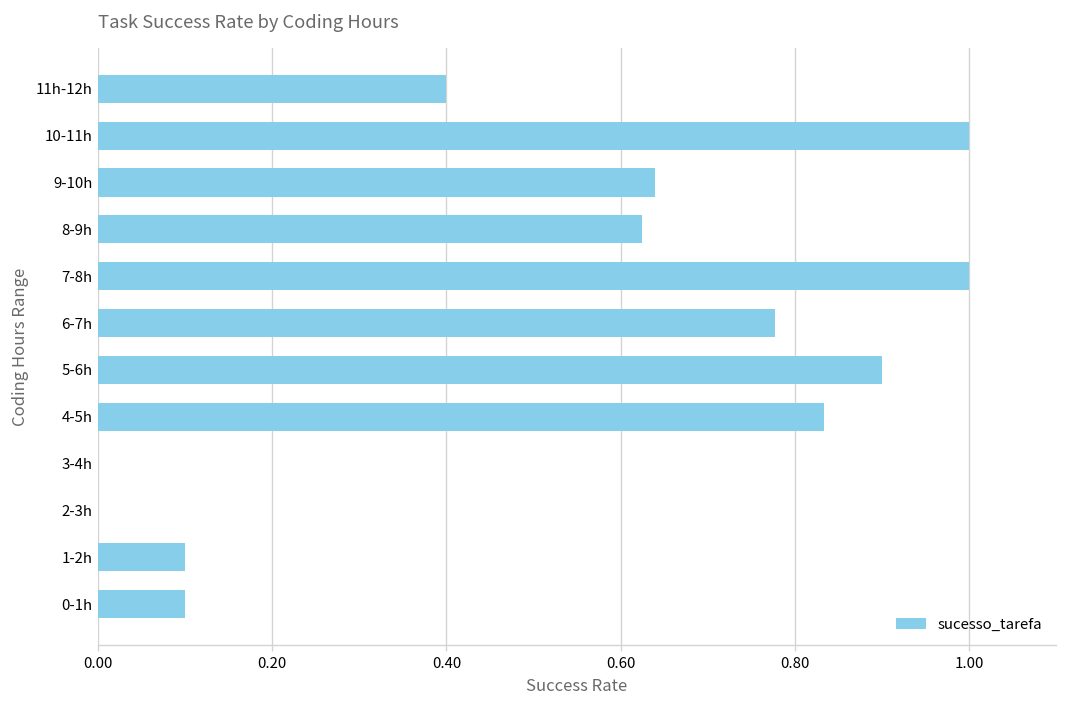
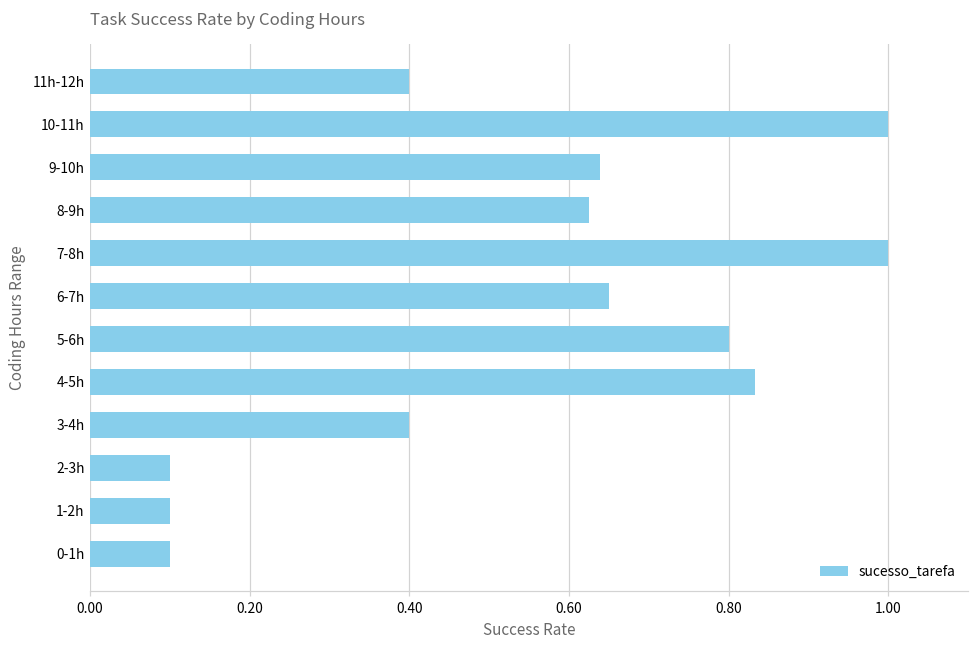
  {
    "11h-12h": 0.40,
    "10-11h": 1.00,
    "9-10h": 0.64,
    "8-9h": 0.63,
    "7-8h": 1.00,
-   "6-7h": 0.78,
-   "5-6h": 0.9,
+   "6-7h": 0.65,
+   "5-6h": 0.8,
    "4-5h": 0.83,
-   "3-4h": 0.0,
-   "2-3h": 0.0,
+   "3-4h": 0.4,
+   "2-3h": 0.1,
    "1-2h": 0.10,
    "0-1h": 0.10
  }
